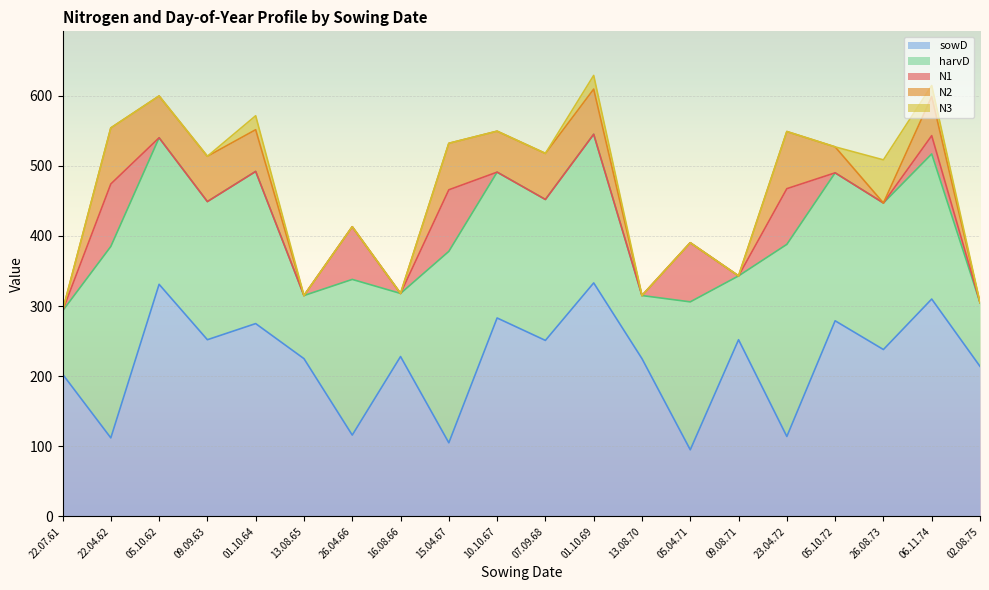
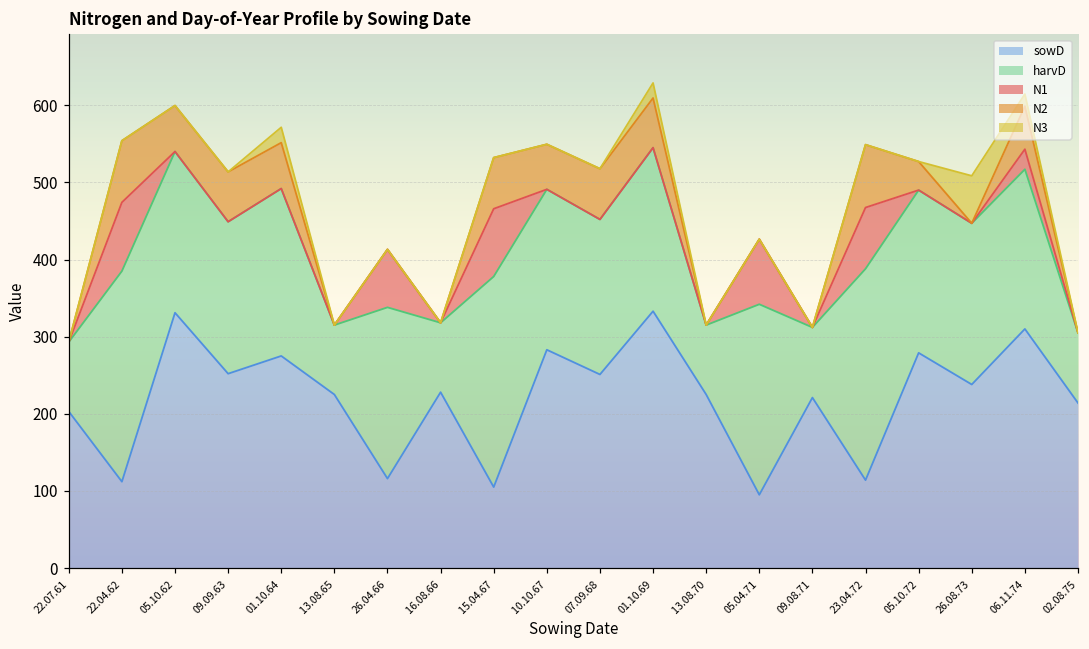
  {
    "sowD": {
      "22.07.61": 200,
      "22.04.62": 110,
      "05.10.62": 330,
      "09.09.63": 250,
      "01.10.64": 280,
      "13.08.65": 230,
      "26.04.66": 120,
      "16.08.66": 230,
      "15.04.67": 110,
      "10.10.67": 280,
      "07.09.68": 250,
      "01.10.69": 330,
      "13.08.70": 230,
      "05.04.71": 100,
-     "09.08.71": 250,
+     "09.08.71": 220,
      "23.04.72": 110,
      "05.10.72": 280,
      "26.08.73": 240,
      "06.11.74": 310,
      "02.08.75": 210
    },
    "harvD": {
      "22.04.62": 270,
      "26.04.66": 220,
      "15.04.67": 270,
-     "05.04.71": 210,
+     "05.04.71": 250,
      "23.04.72": 270,
      "06.11.74": 210
    },
    "N1": {
      "22.04.62": 90,
      "15.04.67": 90,
      "23.04.72": 80,
      "06.11.74": 30
    }
  }
